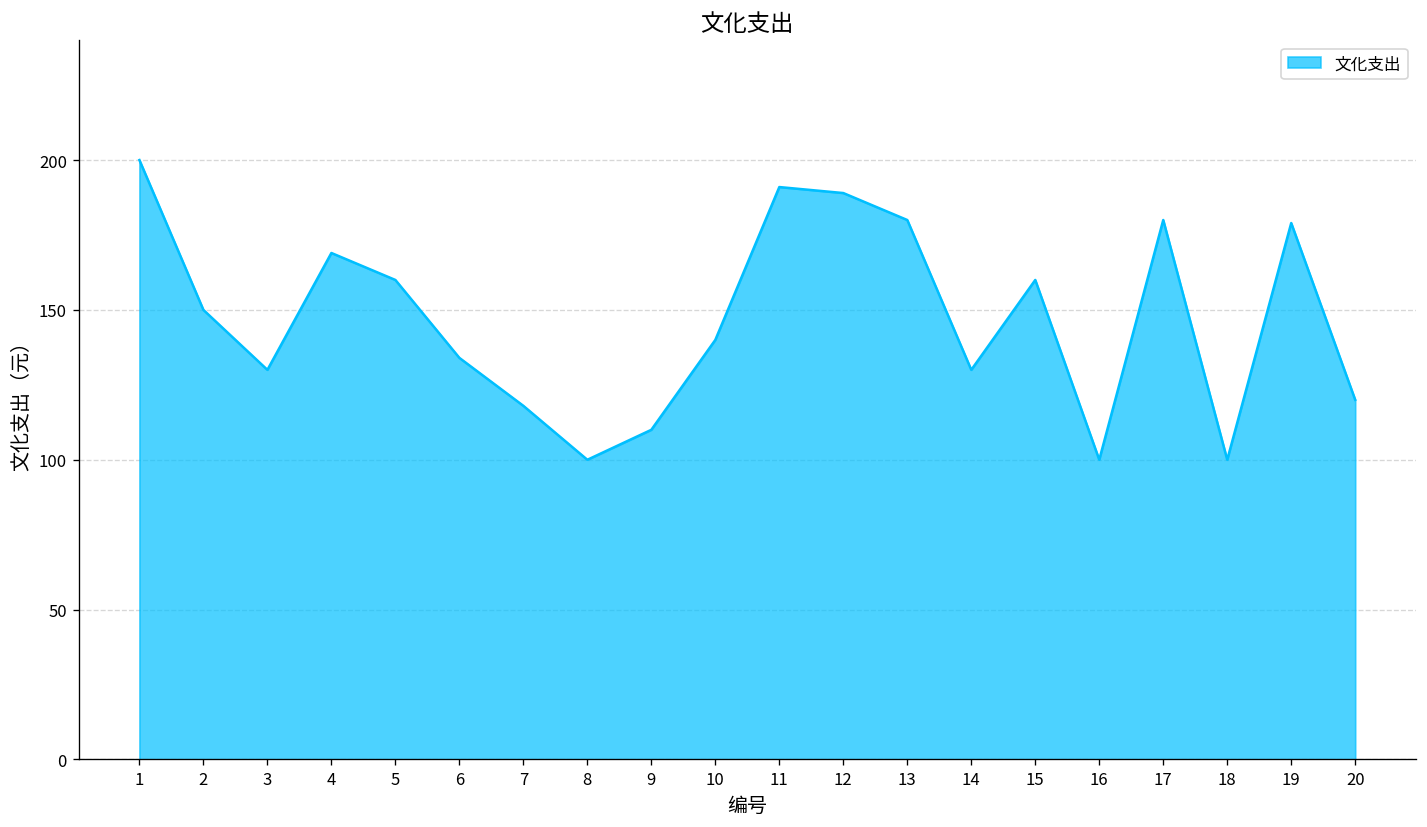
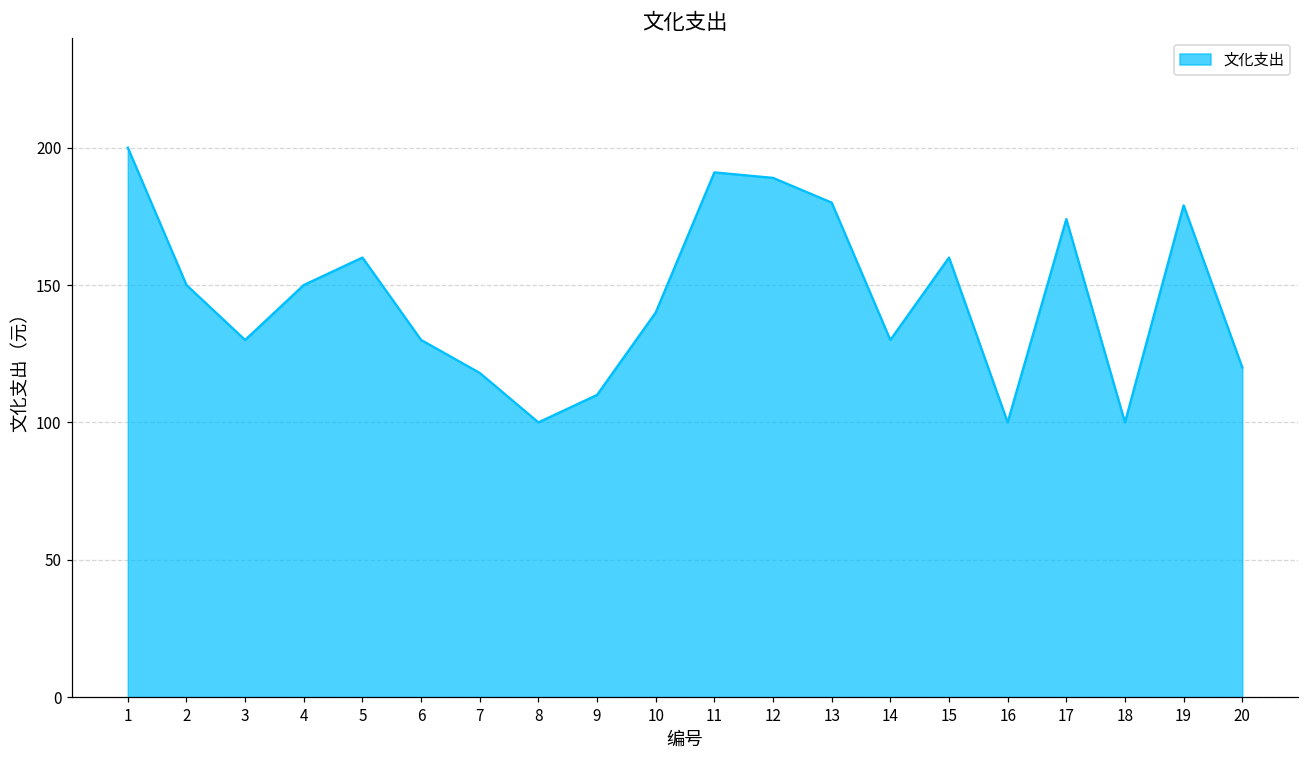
  {
    "1": 200,
    "2": 150,
    "3": 130,
-   "4": 169,
+   "4": 150,
    "5": 160,
-   "6": 134,
+   "6": 130,
    "7": 118,
    "8": 100,
    "9": 110,
    "10": 140,
    "11": 191,
    "12": 189,
    "13": 180,
    "14": 130,
    "15": 160,
    "16": 100,
-   "17": 180,
+   "17": 174,
    "18": 100,
    "19": 179,
    "20": 120
  }
